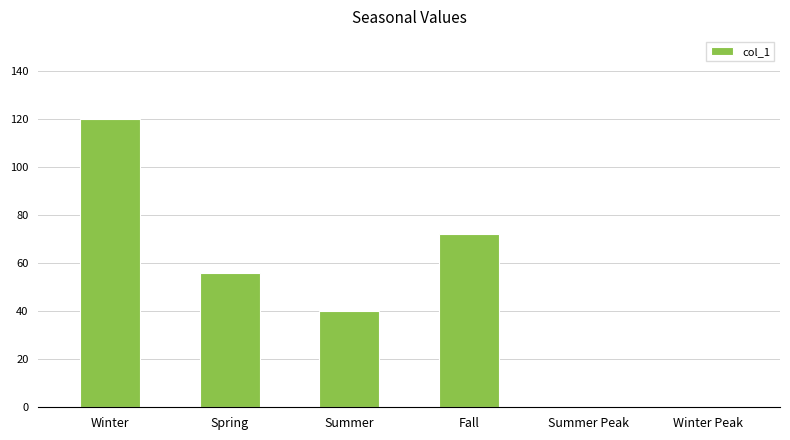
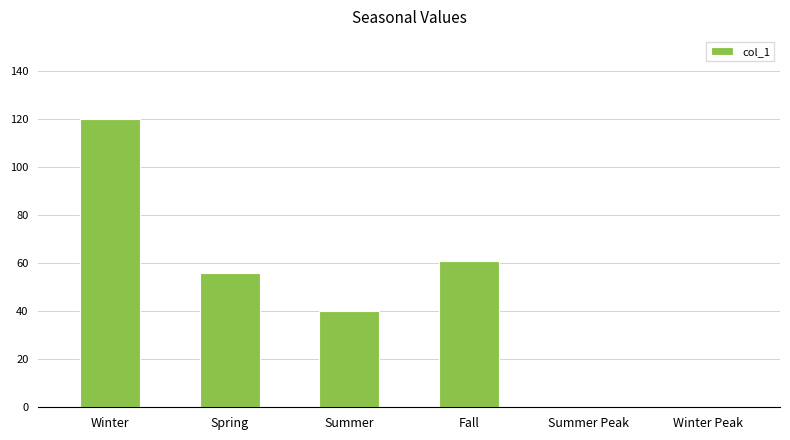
  {
    "Winter": 120,
    "Spring": 56,
    "Summer": 40,
-   "Fall": 72,
+   "Fall": 61,
    "Summer Peak": 0,
    "Winter Peak": 0
  }
